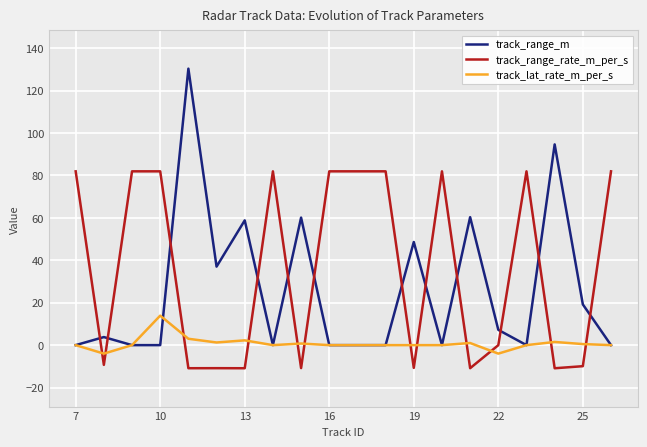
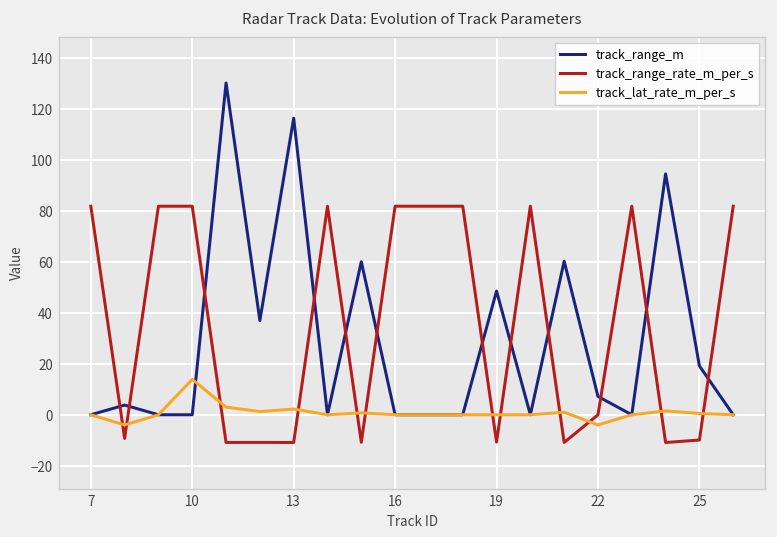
  {
    "track_range_m": {
      "10": 0,
-     "13": 59,
+     "13": 117,
      "19": 49,
      "22": 7,
      "25": 19
    },
    "track_range_rate_m_per_s": {
      "7": 82,
      "10": 82,
      "13": -11,
      "16": 82,
      "19": -11,
      "22": 0,
      "25": -10
    },
    "track_lat_rate_m_per_s": {
      "10": 14,
      "13": 2,
      "19": 0,
      "22": -4,
      "25": 1
    }
  }
